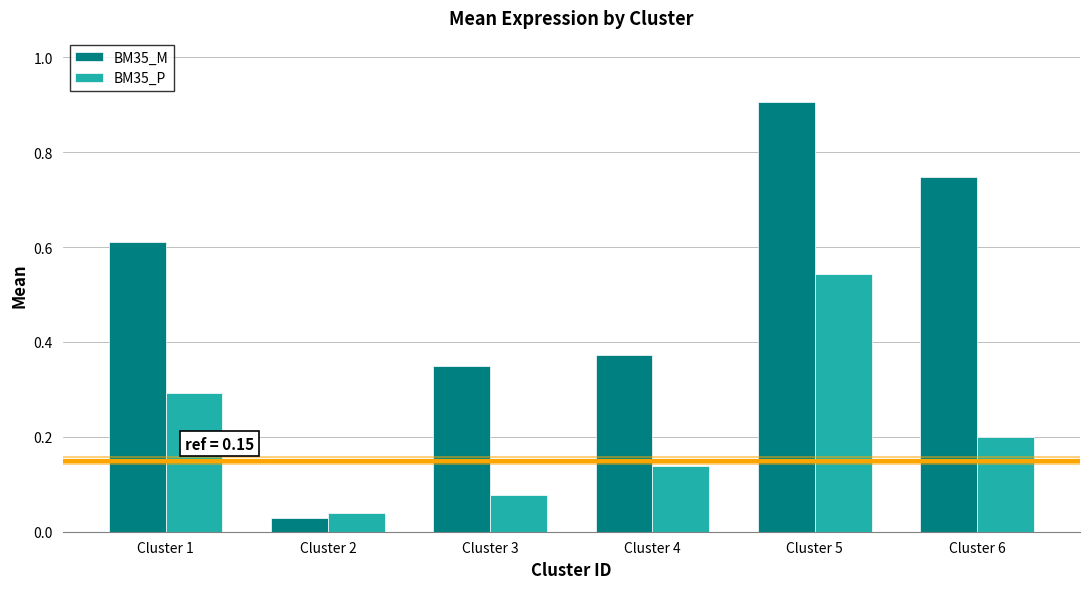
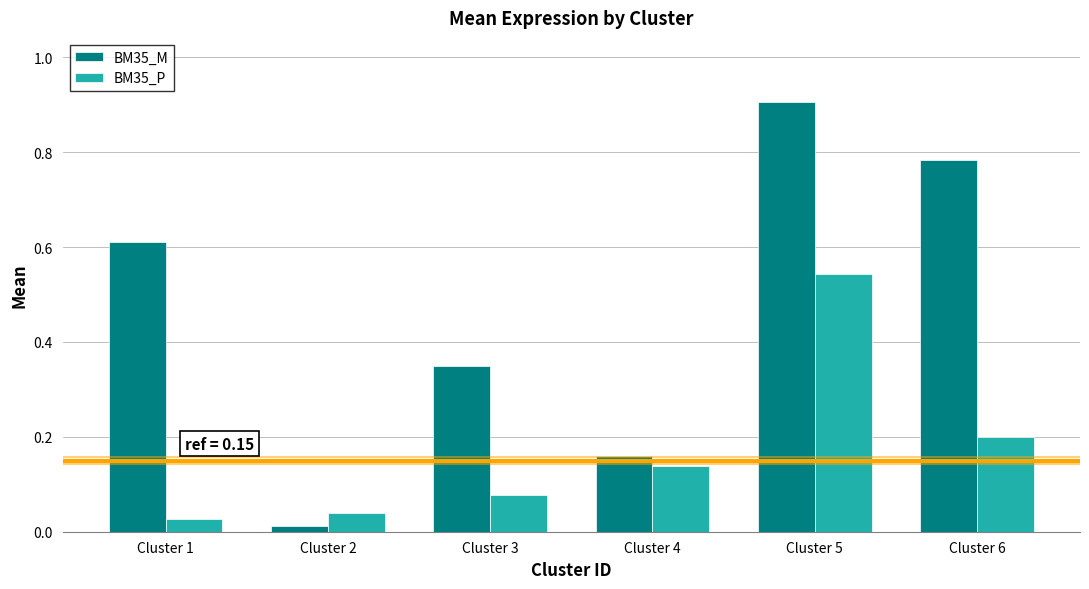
  {
    "BM35_M": {
      "Cluster 1": 0.61,
-     "Cluster 2": 0.03,
+     "Cluster 2": 0.01,
      "Cluster 3": 0.35,
-     "Cluster 4": 0.37,
+     "Cluster 4": 0.16,
      "Cluster 5": 0.90,
-     "Cluster 6": 0.75
+     "Cluster 6": 0.78
    },
    "BM35_P": {
-     "Cluster 1": 0.29,
+     "Cluster 1": 0.03,
      "Cluster 2": 0.04,
      "Cluster 3": 0.08,
      "Cluster 4": 0.14,
      "Cluster 5": 0.54,
      "Cluster 6": 0.20
    }
  }
